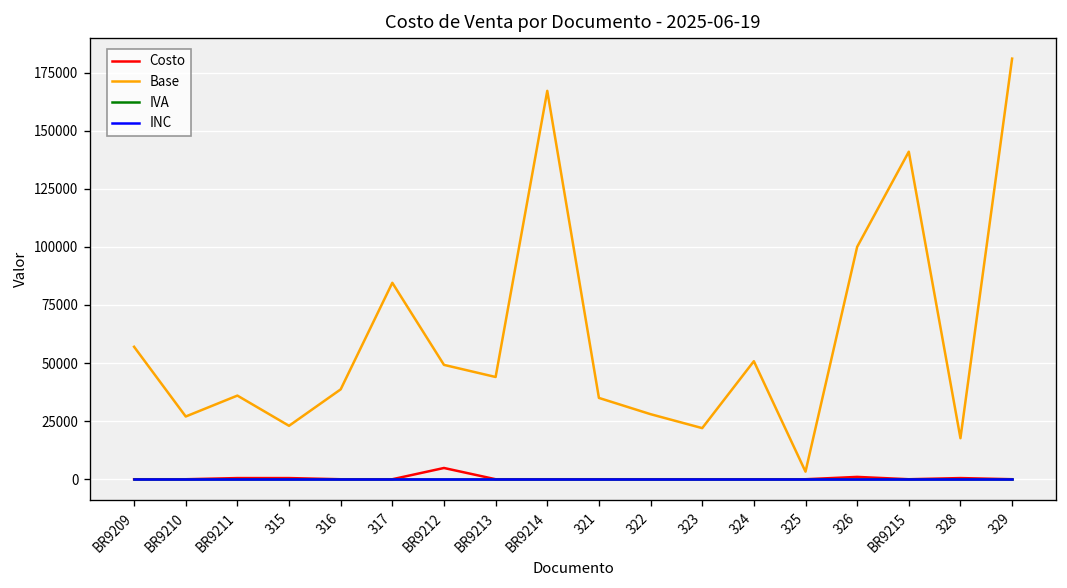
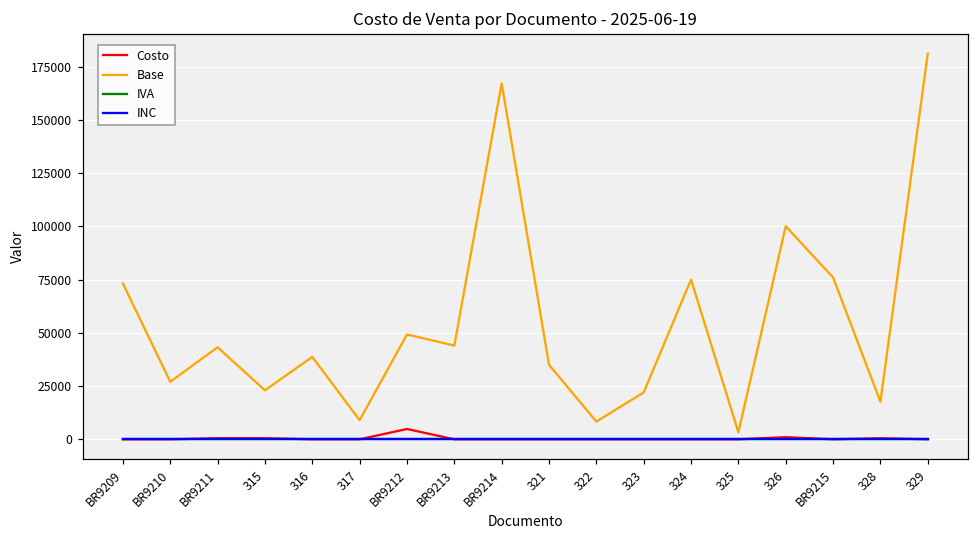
  {
    "Costo": {
      "BR9212": 5000
    },
    "Base": {
-     "BR9209": 57000,
+     "BR9209": 73000,
      "BR9210": 27000,
-     "BR9211": 36000,
+     "BR9211": 43000,
      "315": 23000,
      "316": 39000,
-     "317": 85000,
+     "317": 9000,
      "BR9212": 49000,
      "BR9213": 44000,
      "BR9214": 167000,
      "321": 35000,
-     "322": 28000,
+     "322": 8000,
      "323": 22000,
-     "324": 51000,
+     "324": 75000,
      "325": 3000,
      "326": 100000,
-     "BR9215": 141000,
+     "BR9215": 76000,
      "328": 18000,
      "329": 181000
    },
    "INC": {
      "BR9212": 0
    }
  }
